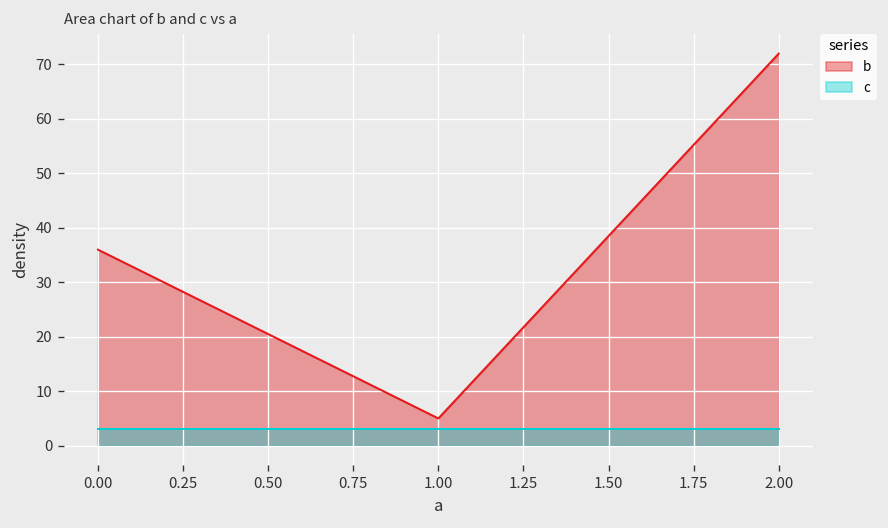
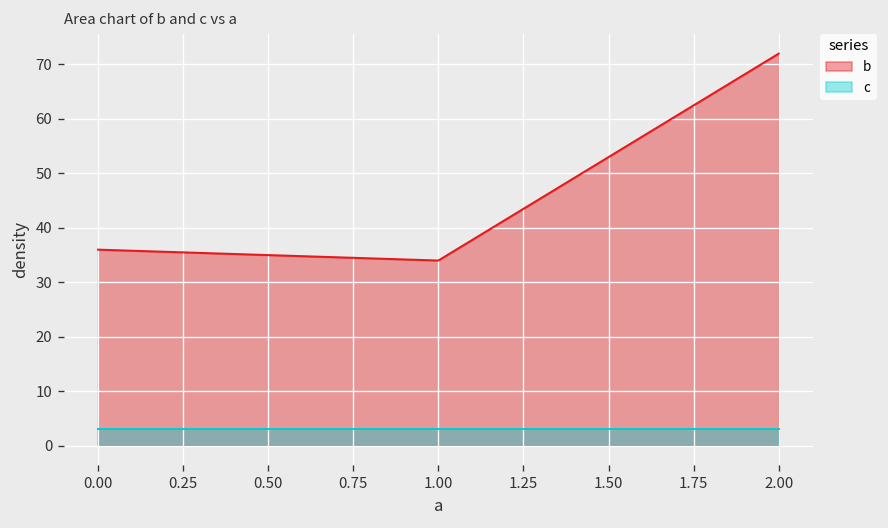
  {
    "b": {
      "0.00": 36,
-     "1.00": 5,
+     "1.00": 34,
      "2.00": 72
    },
    "c": {
      "0.00": 3,
      "1.00": 3,
      "2.00": 3
    }
  }
